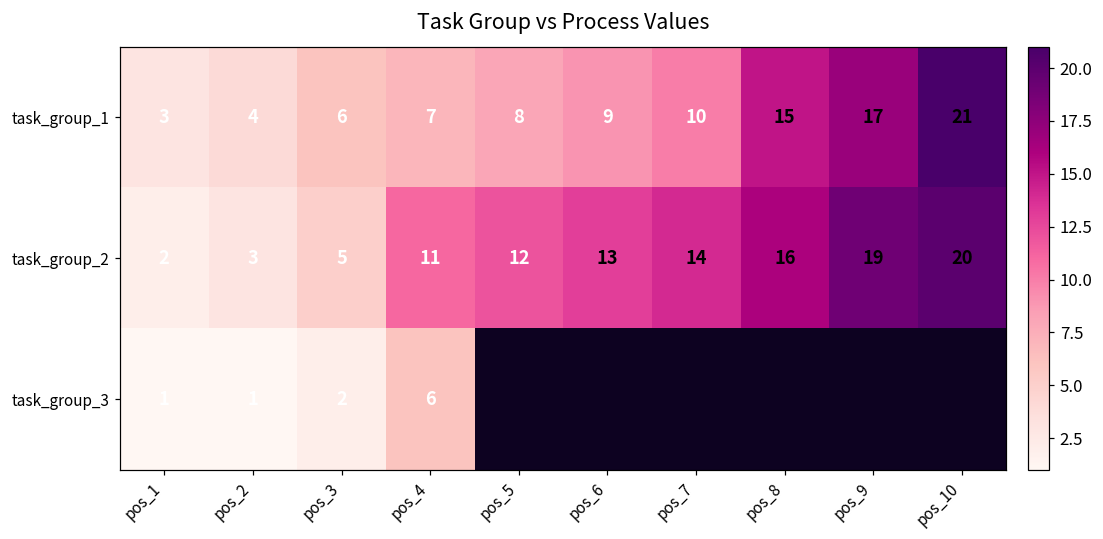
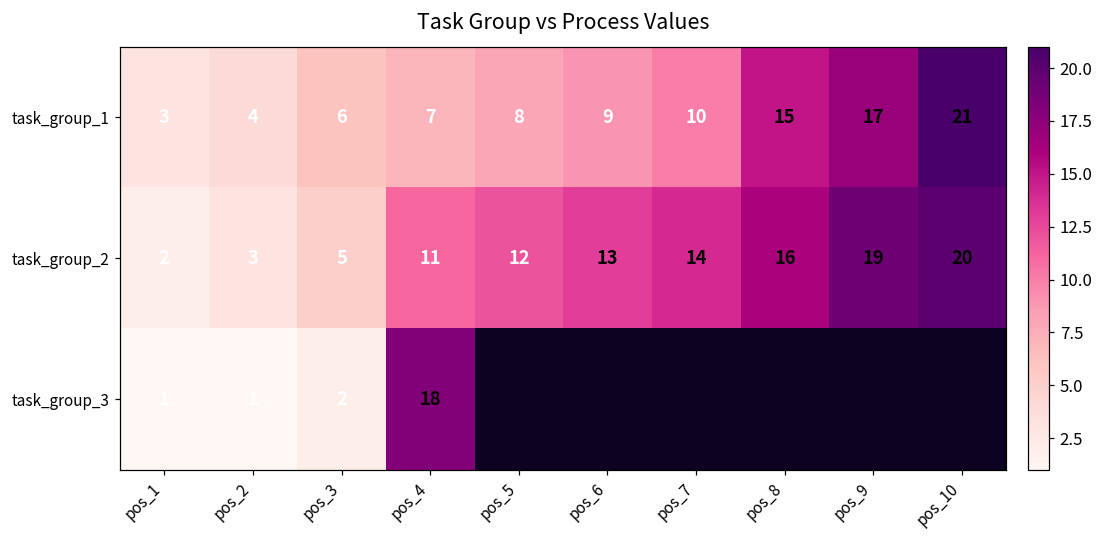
  {
    "task_group_1": {
      "pos_3": 6,
      "pos_4": 7,
      "pos_5": 8,
      "pos_6": 9,
      "pos_7": 10,
      "pos_8": 15,
      "pos_9": 17,
      "pos_10": 21
    },
    "task_group_2": {
      "pos_3": 5,
      "pos_4": 11,
      "pos_5": 12,
      "pos_6": 13,
      "pos_7": 14,
      "pos_8": 16,
      "pos_9": 19,
      "pos_10": 20
    },
    "task_group_3": {
-     "pos_4": 6
+     "pos_4": 18
    }
  }
